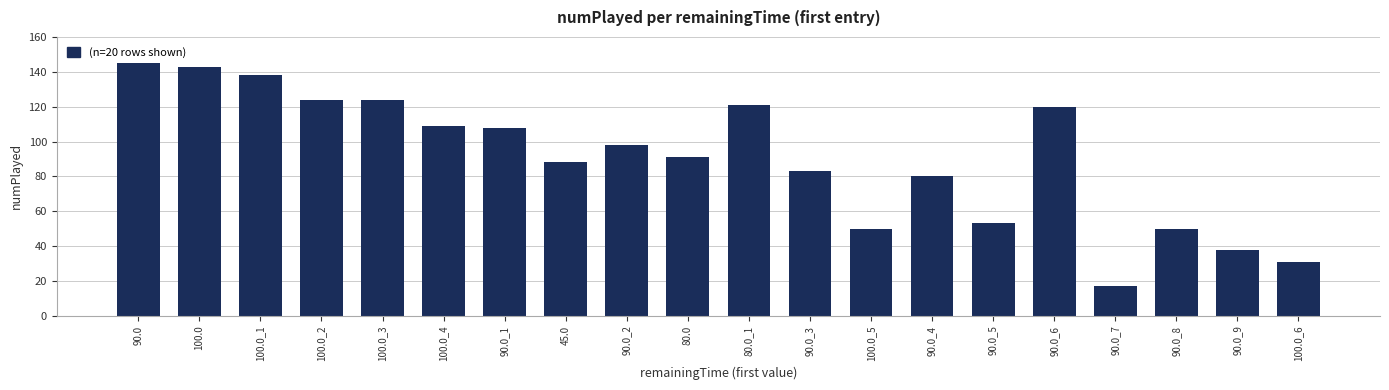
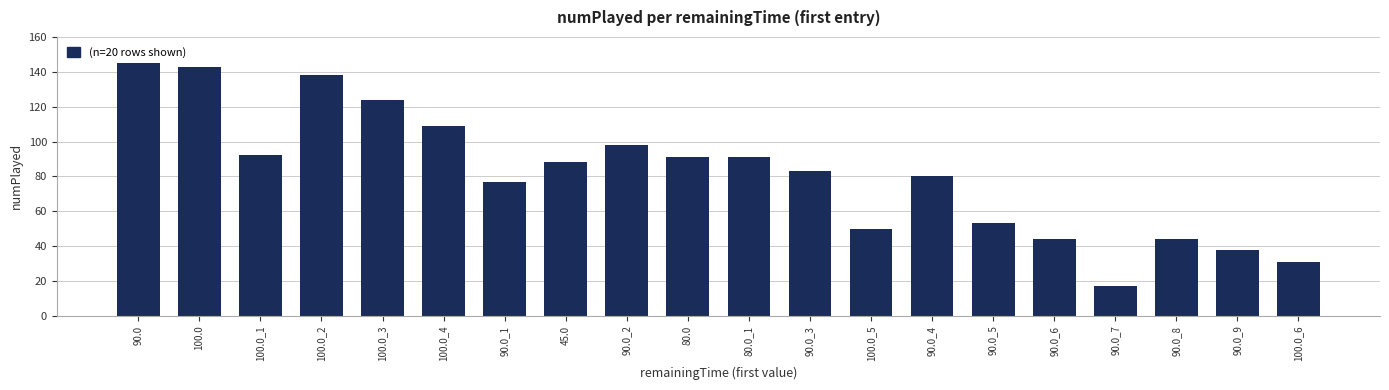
  {
    "90.0": 145,
    "100.0": 143,
-   "100.0_1": 138,
-   "100.0_2": 124,
+   "100.0_1": 92,
+   "100.0_2": 138,
    "100.0_3": 124,
    "100.0_4": 109,
-   "90.0_1": 108,
+   "90.0_1": 77,
    "45.0": 88,
    "90.0_2": 98,
    "80.0": 91,
-   "80.0_1": 121,
+   "80.0_1": 91,
    "90.0_3": 83,
    "100.0_5": 50,
    "90.0_4": 80,
    "90.0_5": 53,
-   "90.0_6": 120,
+   "90.0_6": 44,
    "90.0_7": 17,
-   "90.0_8": 50,
+   "90.0_8": 44,
    "90.0_9": 38,
    "100.0_6": 31
  }
